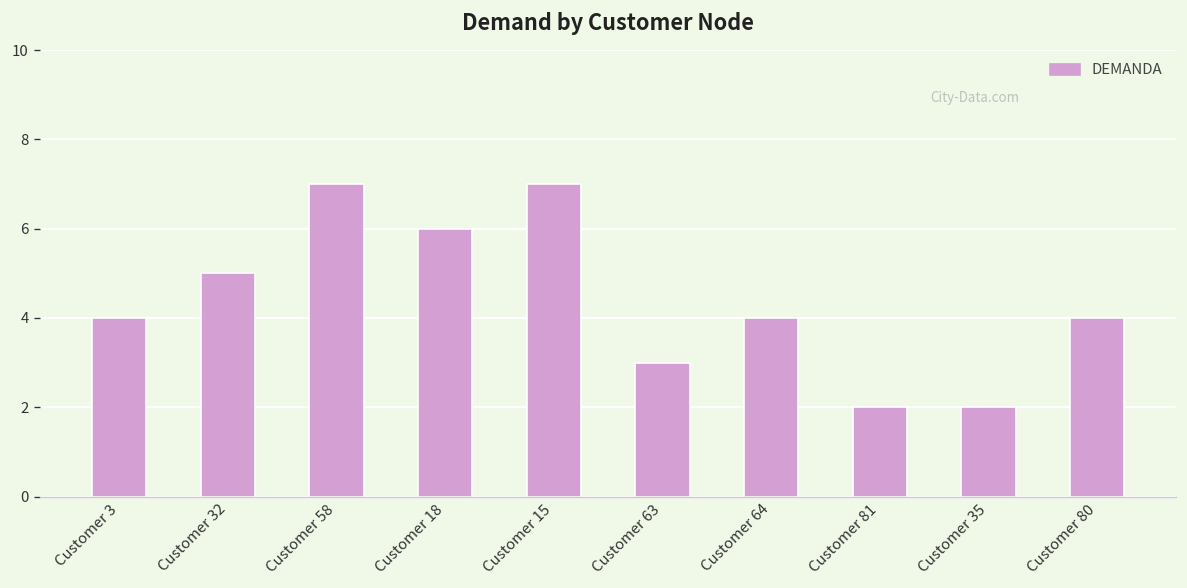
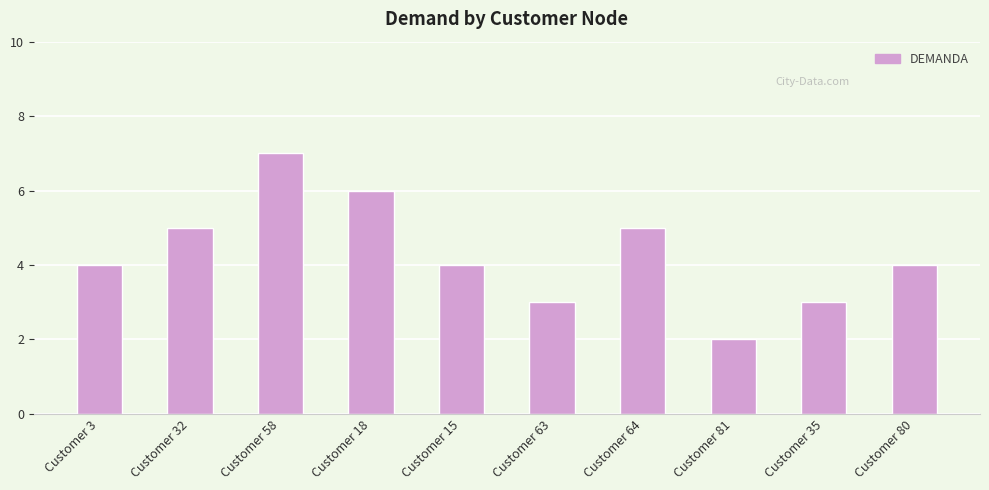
  {
    "Customer 3": 4,
    "Customer 32": 5,
    "Customer 58": 7,
    "Customer 18": 6,
-   "Customer 15": 7,
+   "Customer 15": 4,
    "Customer 63": 3,
-   "Customer 64": 4,
+   "Customer 64": 5,
    "Customer 81": 2,
-   "Customer 35": 2,
+   "Customer 35": 3,
    "Customer 80": 4
  }
